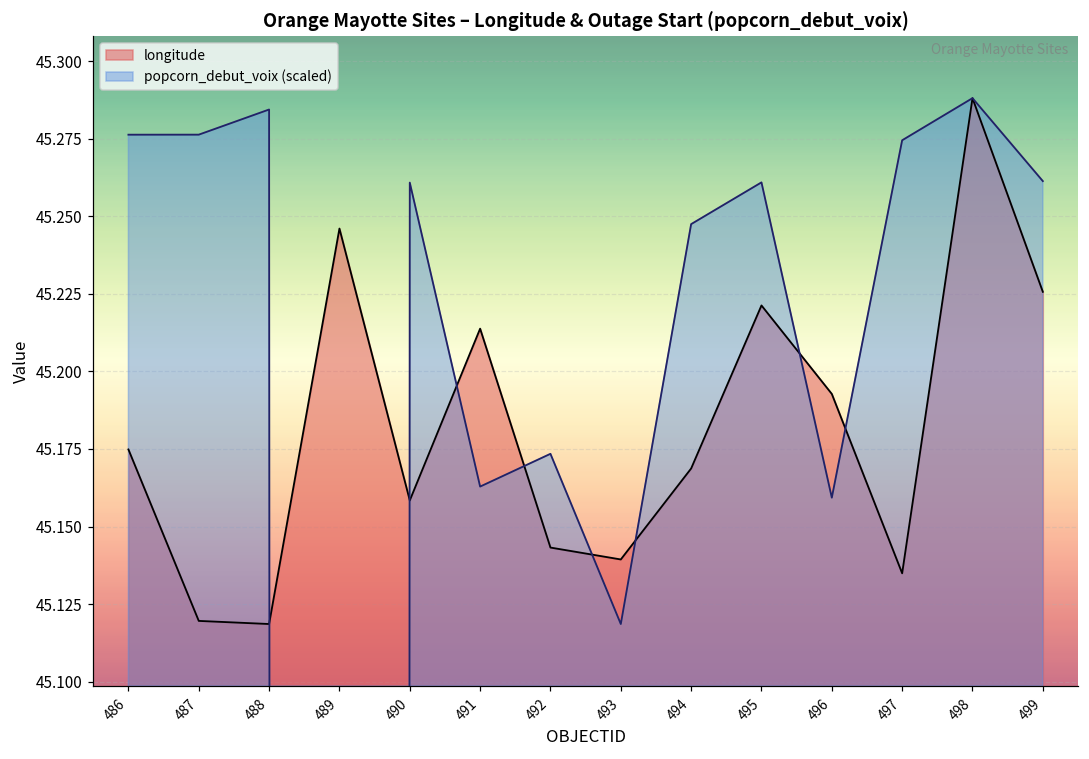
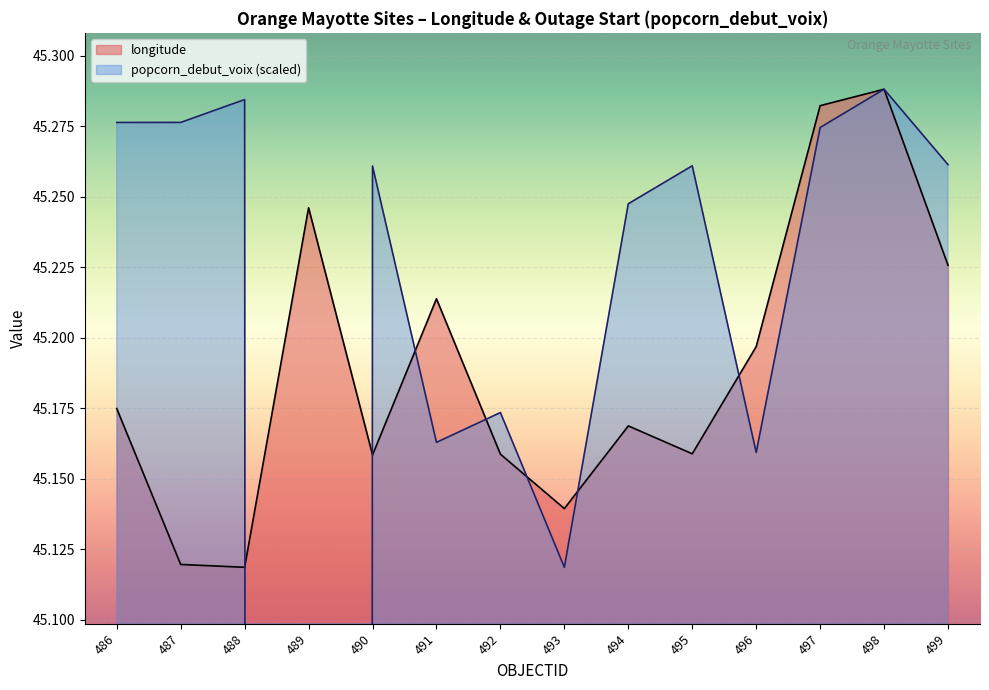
  {
    "longitude": {
      "486": 45.175,
      "487": 45.120,
      "488": 45.119,
      "489": 45.246,
      "490": 45.158,
      "491": 45.214,
-     "492": 45.143,
+     "492": 45.159,
      "493": 45.139,
      "494": 45.169,
-     "495": 45.221,
-     "496": 45.193,
-     "497": 45.135,
+     "495": 45.159,
+     "496": 45.197,
+     "497": 45.282,
      "499": 45.226
    }
  }
